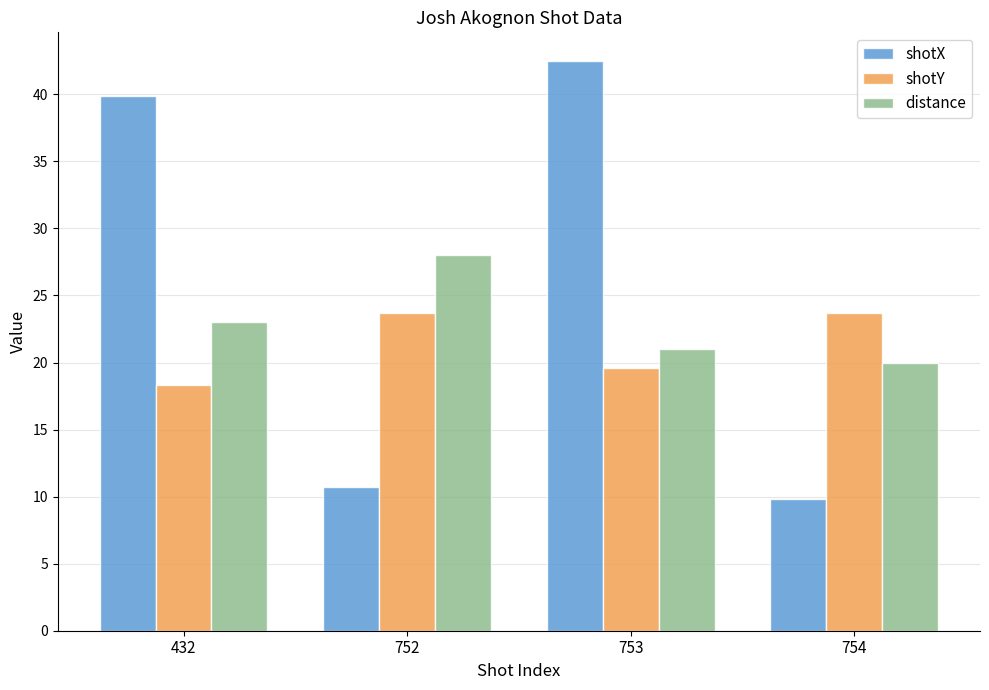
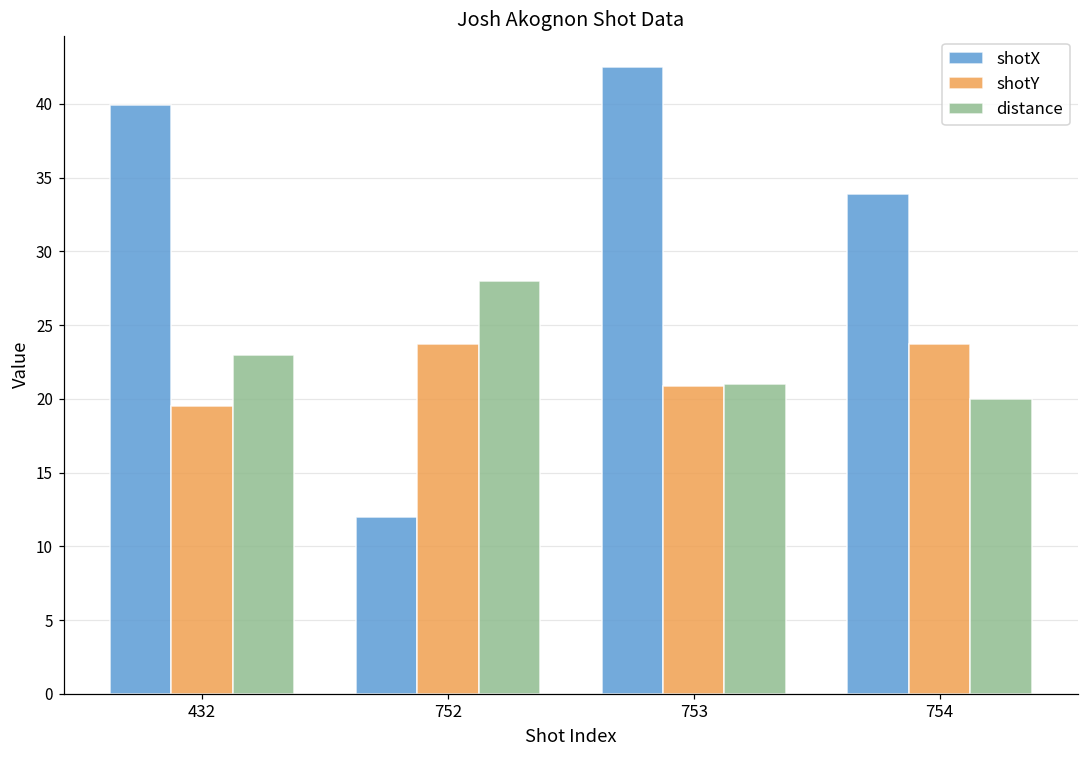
  {
    "shotX": {
      "432": 39.9,
-     "752": 10.7,
+     "752": 12.0,
      "753": 42.5,
-     "754": 9.8
+     "754": 33.9
    },
    "shotY": {
-     "432": 18.3,
+     "432": 19.5,
      "752": 23.7,
-     "753": 19.6,
+     "753": 20.9,
      "754": 23.7
    },
    "distance": {
      "432": 23.0,
      "752": 28.0,
      "753": 21.0,
      "754": 20.0
    }
  }
